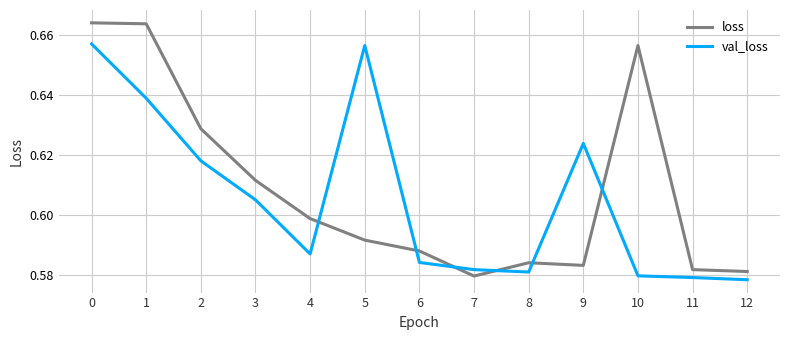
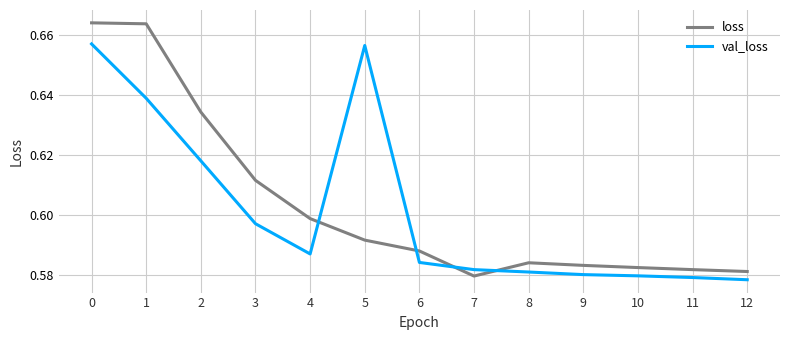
  {
    "loss": {
      "0": 0.664,
      "1": 0.664,
-     "2": 0.629,
+     "2": 0.634,
      "3": 0.612,
      "4": 0.599,
      "5": 0.592,
      "6": 0.588,
      "7": 0.580,
      "8": 0.584,
      "9": 0.583,
-     "10": 0.657,
+     "10": 0.583,
      "11": 0.582,
      "12": 0.581
    },
    "val_loss": {
      "0": 0.657,
      "1": 0.639,
      "2": 0.618,
-     "3": 0.605,
+     "3": 0.597,
      "4": 0.587,
      "5": 0.657,
      "6": 0.584,
      "7": 0.582,
      "8": 0.581,
-     "9": 0.624,
+     "9": 0.580,
      "10": 0.580,
      "11": 0.579,
      "12": 0.579
    }
  }
